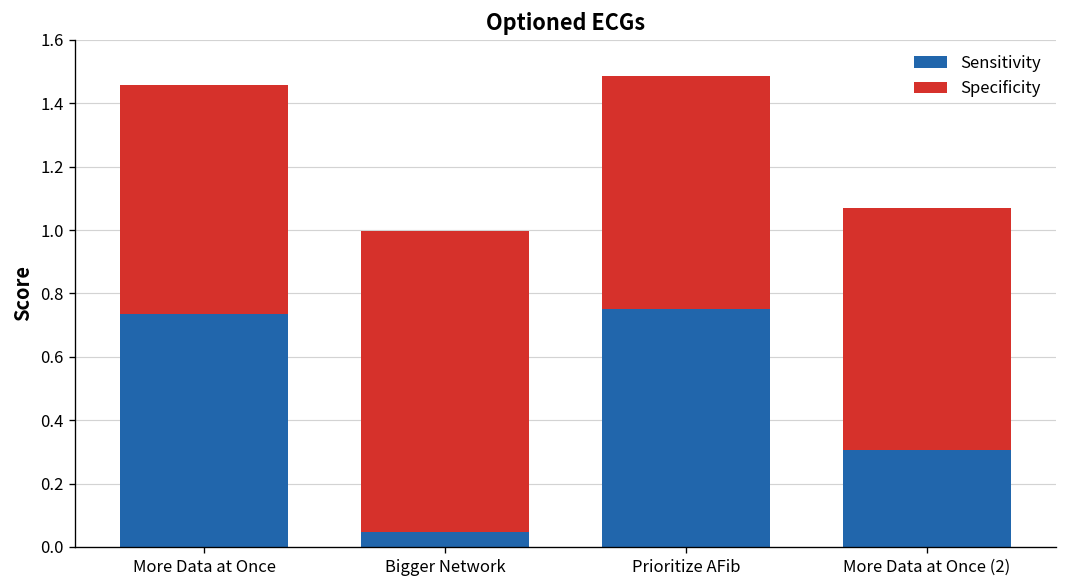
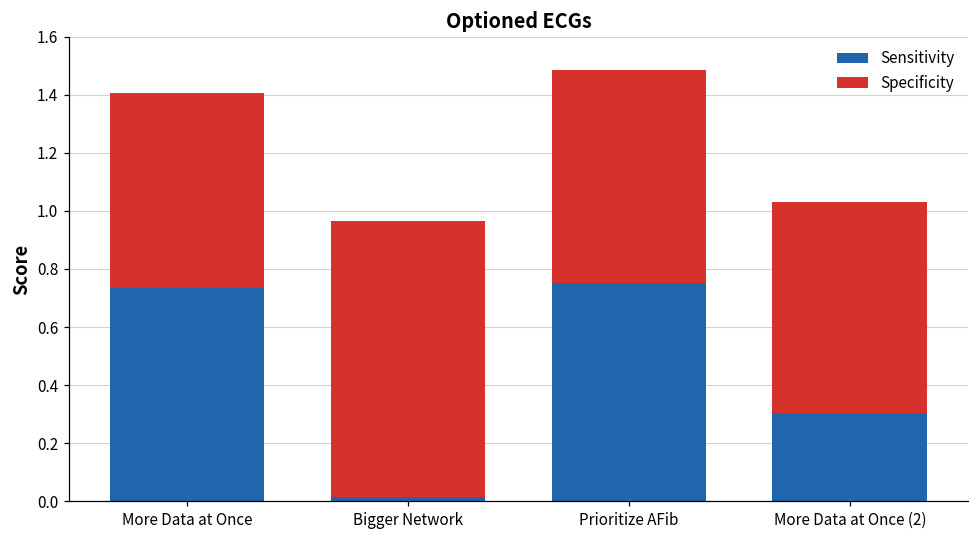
  {
    "Sensitivity": {
      "More Data at Once": 0.73,
-     "Bigger Network": 0.05,
+     "Bigger Network": 0.02,
      "Prioritize AFib": 0.75,
      "More Data at Once (2)": 0.31
    },
    "Specificity": {
-     "More Data at Once": 0.72,
+     "More Data at Once": 0.67,
      "Bigger Network": 0.95,
      "Prioritize AFib": 0.74,
-     "More Data at Once (2)": 0.76
+     "More Data at Once (2)": 0.72
    }
  }
